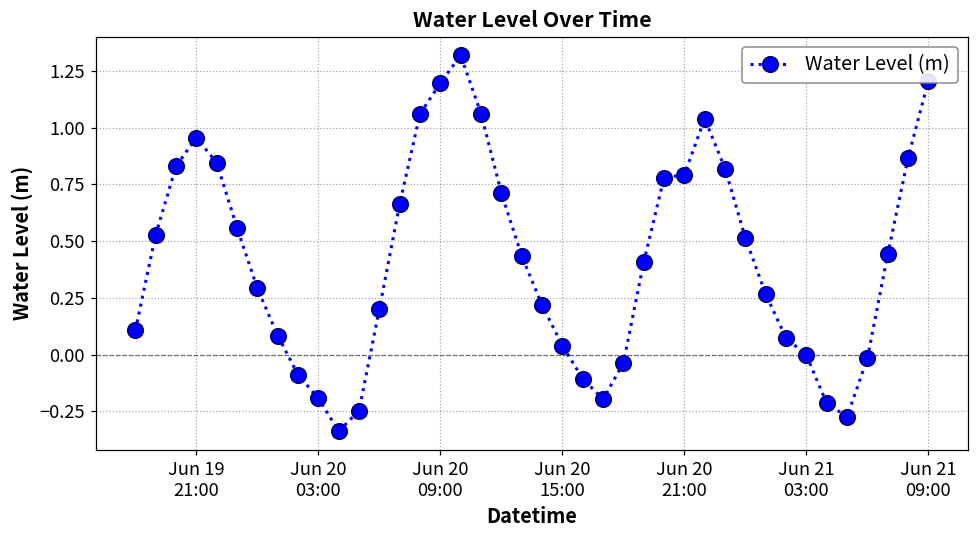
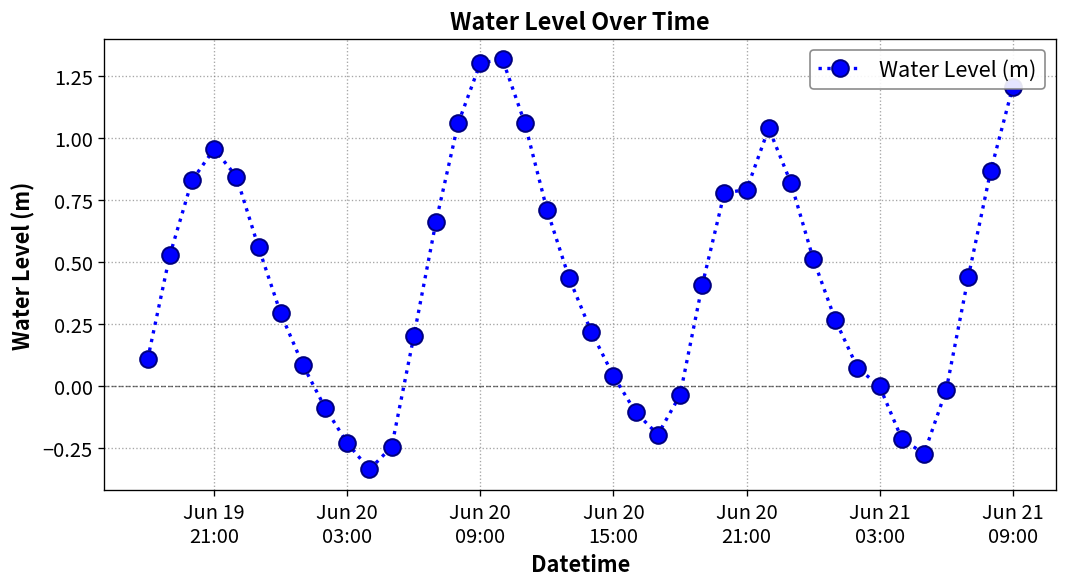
  {
    "Jun 19 21:00": 0.96,
-   "Jun 20 03:00": -0.19,
-   "Jun 20 09:00": 1.20,
+   "Jun 20 03:00": -0.23,
+   "Jun 20 09:00": 1.30,
    "Jun 20 15:00": 0.04,
    "Jun 20 21:00": 0.79,
    "Jun 21 03:00": 0.00
  }
